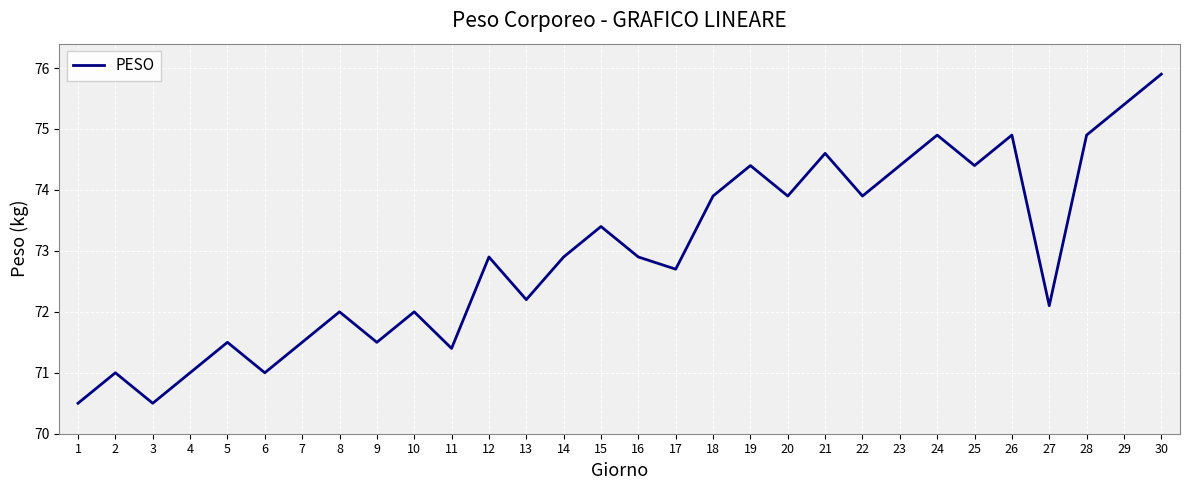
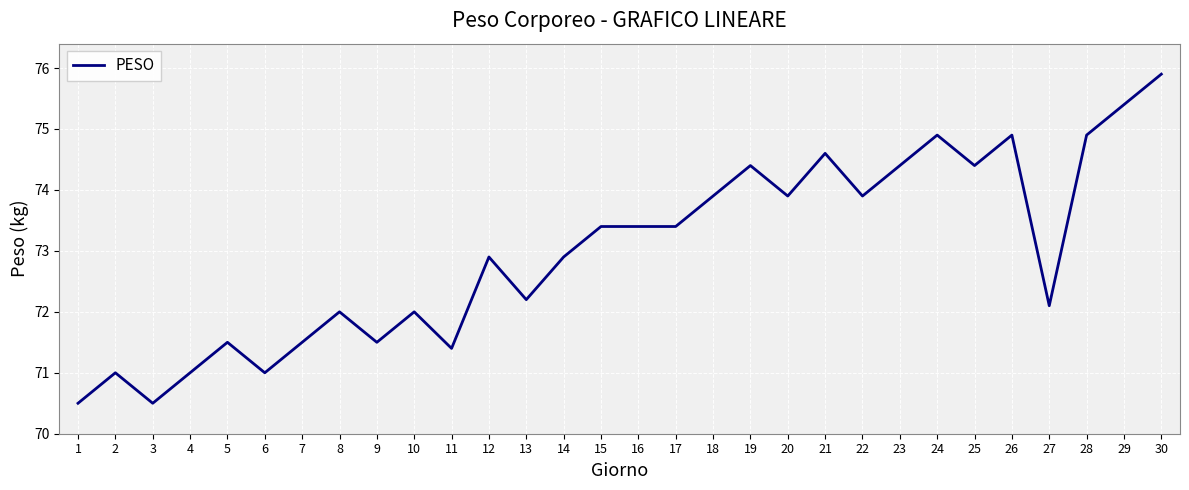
  {
    "1": 70.5,
    "2": 71.0,
    "3": 70.5,
    "4": 71.0,
    "5": 71.5,
    "6": 71.0,
    "7": 71.5,
    "8": 72.0,
    "9": 71.5,
    "10": 72.0,
    "11": 71.4,
    "12": 72.9,
    "13": 72.2,
    "14": 72.9,
    "15": 73.4,
-   "16": 72.9,
-   "17": 72.7,
+   "16": 73.4,
+   "17": 73.4,
    "18": 73.9,
    "19": 74.4,
    "20": 73.9,
    "21": 74.6,
    "22": 73.9,
    "23": 74.4,
    "24": 74.9,
    "25": 74.4,
    "26": 74.9,
    "27": 72.1,
    "28": 74.9,
    "29": 75.4,
    "30": 75.9
  }
